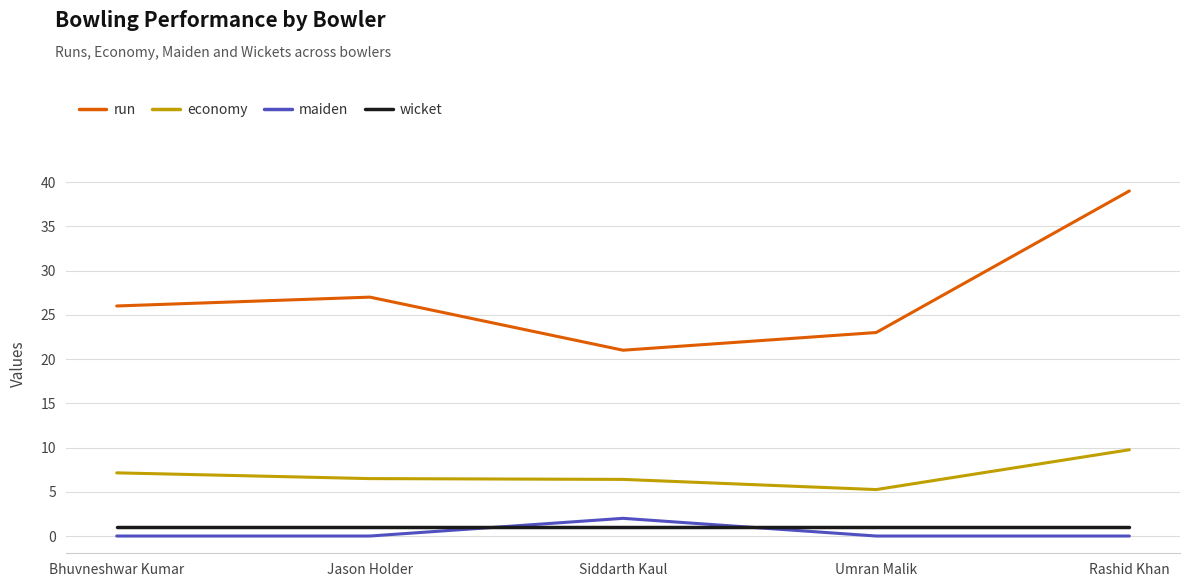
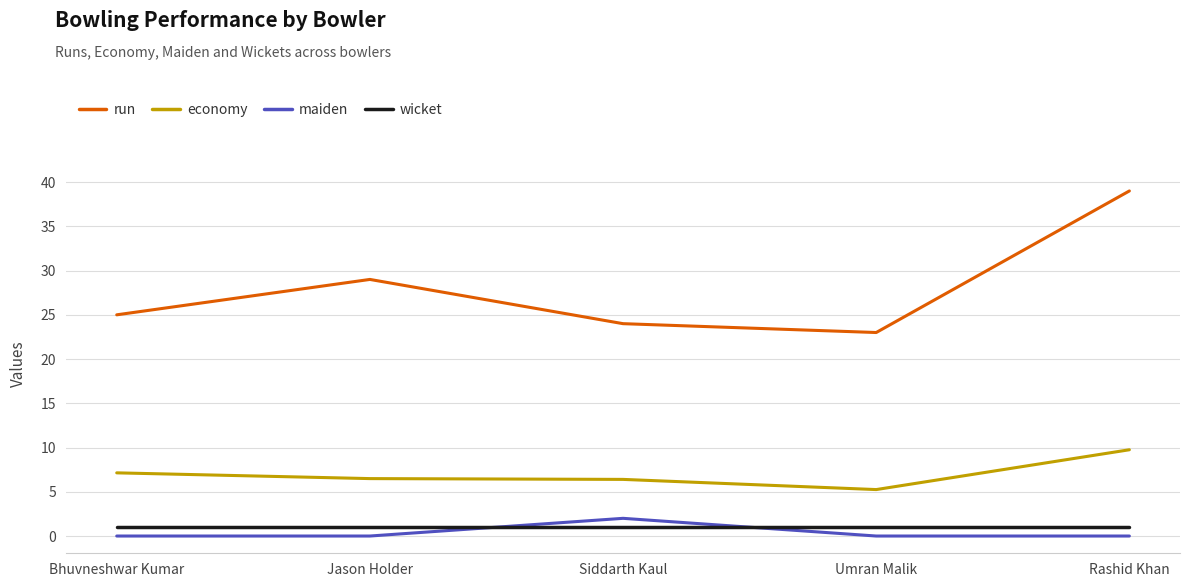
  {
    "run": {
-     "Bhuvneshwar Kumar": 26,
-     "Jason Holder": 27,
-     "Siddarth Kaul": 21,
+     "Bhuvneshwar Kumar": 25,
+     "Jason Holder": 29,
+     "Siddarth Kaul": 24,
      "Umran Malik": 23,
      "Rashid Khan": 39
    },
    "economy": {
      "Bhuvneshwar Kumar": 7,
      "Jason Holder": 6,
      "Siddarth Kaul": 6,
      "Umran Malik": 5,
      "Rashid Khan": 10
    },
    "maiden": {
      "Bhuvneshwar Kumar": 0,
      "Jason Holder": 0,
      "Siddarth Kaul": 2,
      "Umran Malik": 0,
      "Rashid Khan": 0
    },
    "wicket": {
      "Bhuvneshwar Kumar": 1,
      "Jason Holder": 1,
      "Siddarth Kaul": 1,
      "Umran Malik": 1,
      "Rashid Khan": 1
    }
  }
